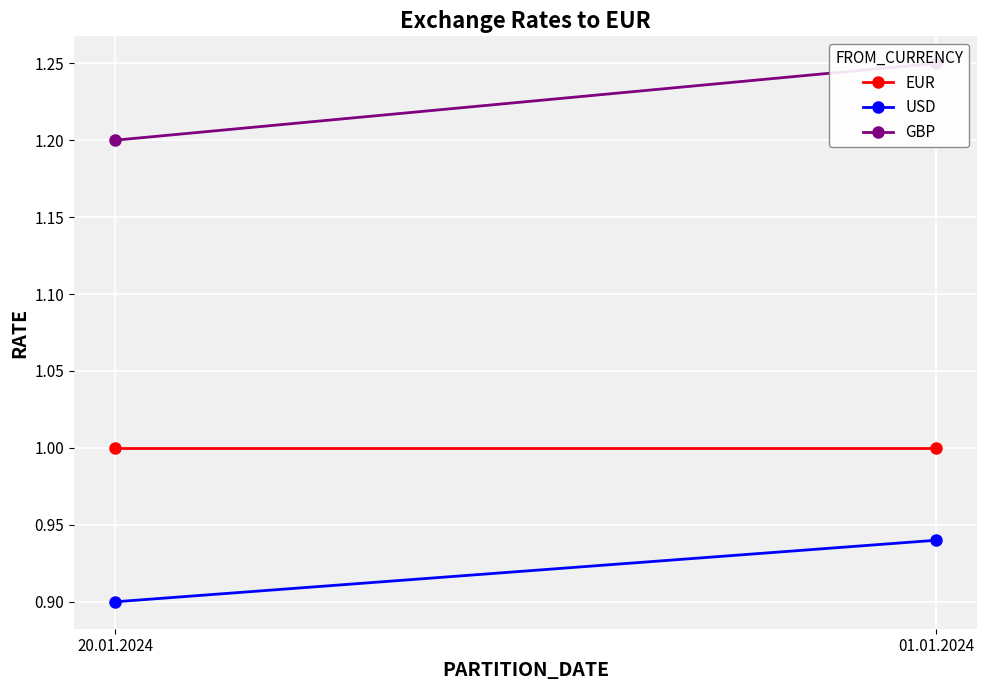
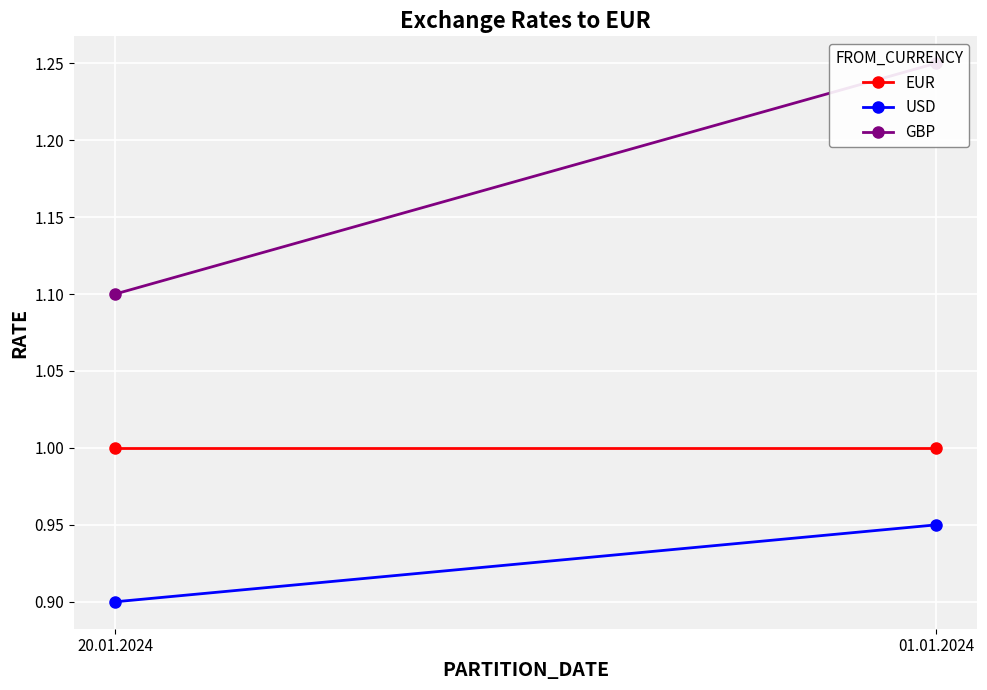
  {
    "EUR": {
      "20.01.2024": 1.00,
      "01.01.2024": 1.00
    },
    "USD": {
      "20.01.2024": 0.90,
-     "01.01.2024": 0.94
+     "01.01.2024": 0.95
    },
    "GBP": {
-     "20.01.2024": 1.2
+     "20.01.2024": 1.1
    }
  }
